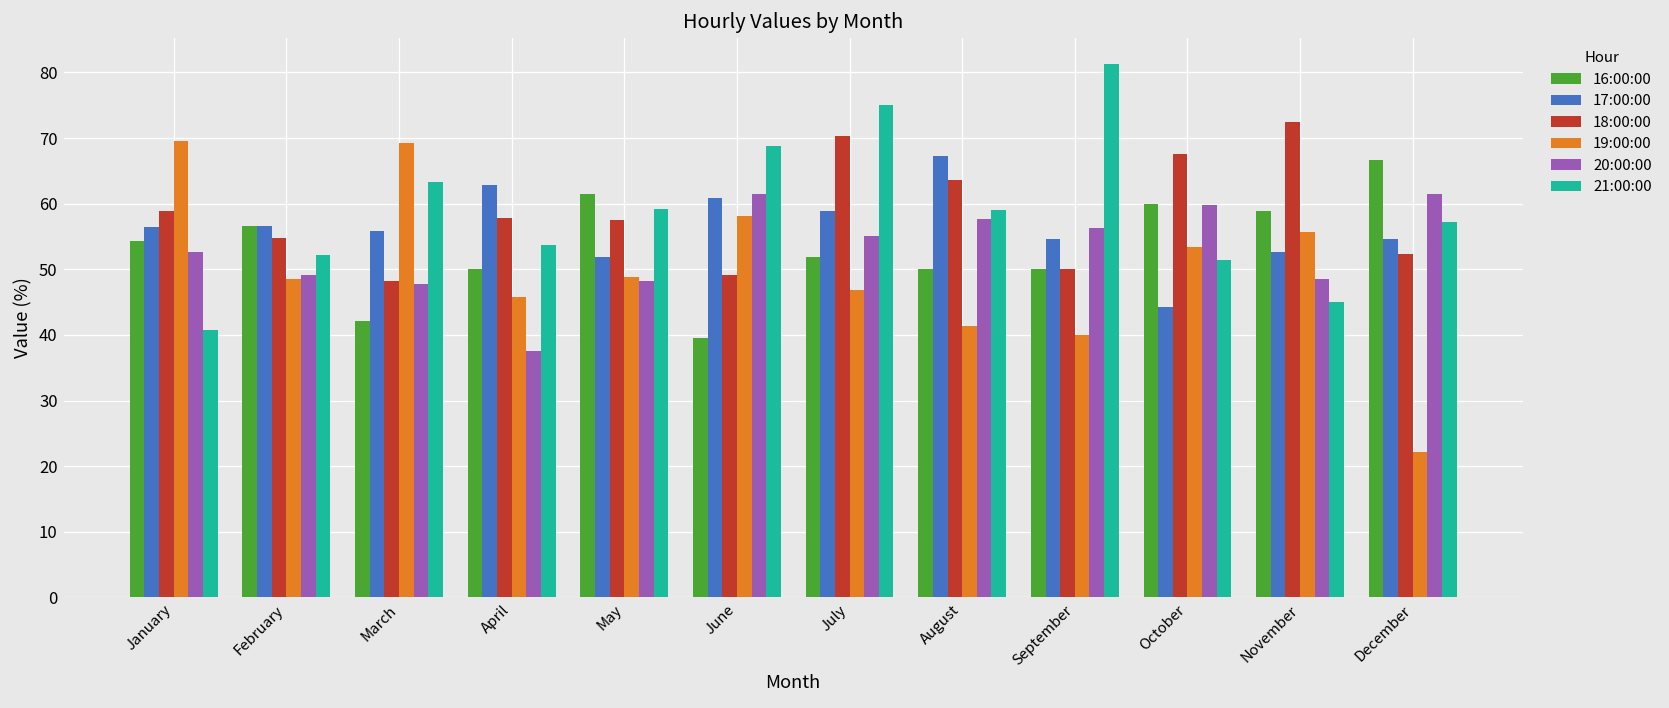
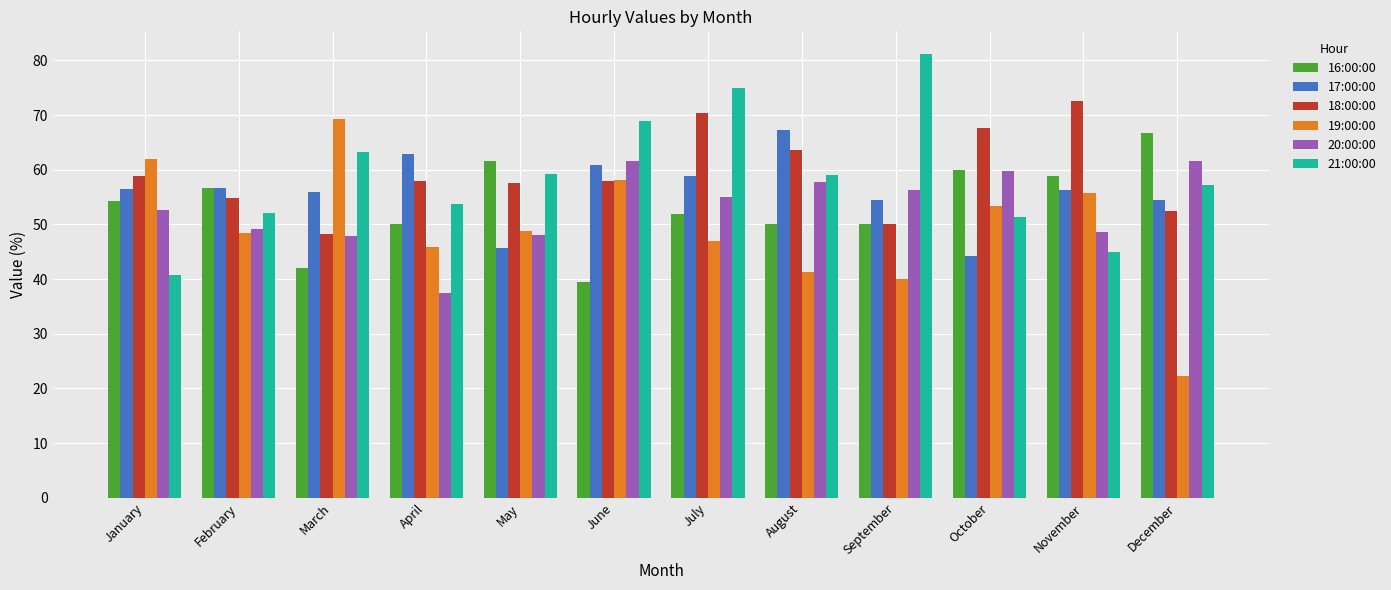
  {
    "16:00:00": {
      "January": 54,
      "February": 57,
      "March": 42,
      "April": 50,
      "May": 62,
      "June": 40,
      "July": 52,
      "August": 50,
      "September": 50,
      "October": 60,
      "November": 59,
      "December": 67
    },
    "17:00:00": {
      "January": 56,
      "February": 57,
      "March": 56,
      "April": 63,
-     "May": 52,
+     "May": 46,
      "June": 61,
      "July": 59,
      "August": 67,
      "September": 55,
      "October": 44,
-     "November": 53,
+     "November": 56,
      "December": 55
    },
    "18:00:00": {
      "January": 59,
      "February": 55,
      "March": 48,
      "April": 58,
      "May": 58,
-     "June": 49,
+     "June": 58,
      "July": 70,
      "August": 64,
      "September": 50,
      "October": 68,
      "November": 72,
      "December": 52
    },
    "19:00:00": {
-     "January": 70,
+     "January": 62,
      "February": 48,
      "March": 69,
      "April": 46,
      "May": 49,
      "June": 58,
      "July": 47,
      "August": 41,
      "September": 40,
      "October": 53,
      "November": 56,
      "December": 22
    },
    "20:00:00": {
      "January": 53,
      "February": 49,
      "March": 48,
      "April": 38,
      "May": 48,
      "June": 62,
      "July": 55,
      "August": 58,
      "September": 56,
      "October": 60,
      "November": 49,
      "December": 62
    },
    "21:00:00": {
      "January": 41,
      "February": 52,
      "March": 63,
      "April": 54,
      "May": 59,
      "June": 69,
      "July": 75,
      "August": 59,
      "September": 81,
      "October": 51,
      "November": 45,
      "December": 57
    }
  }
